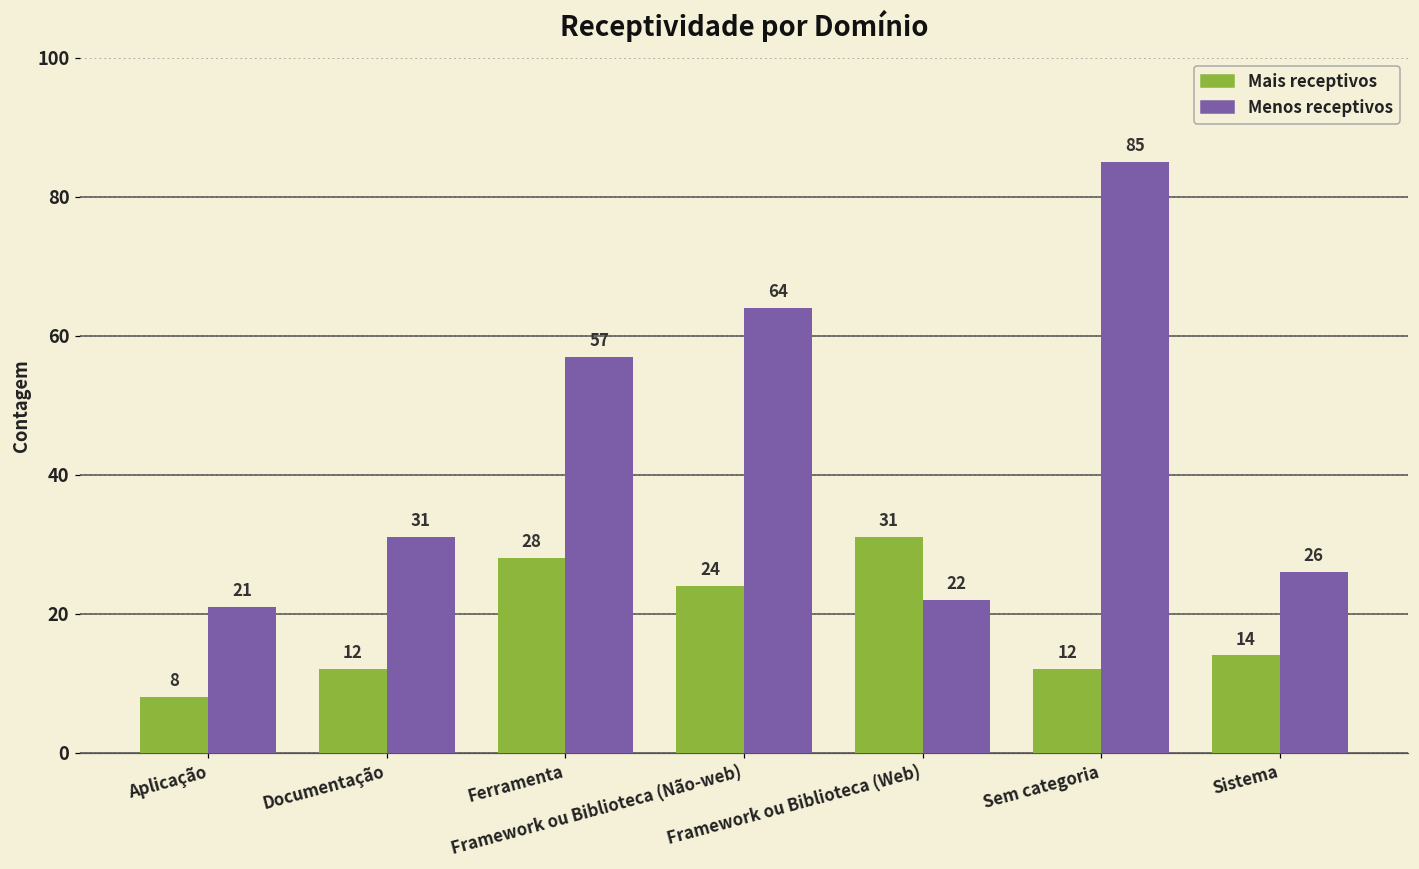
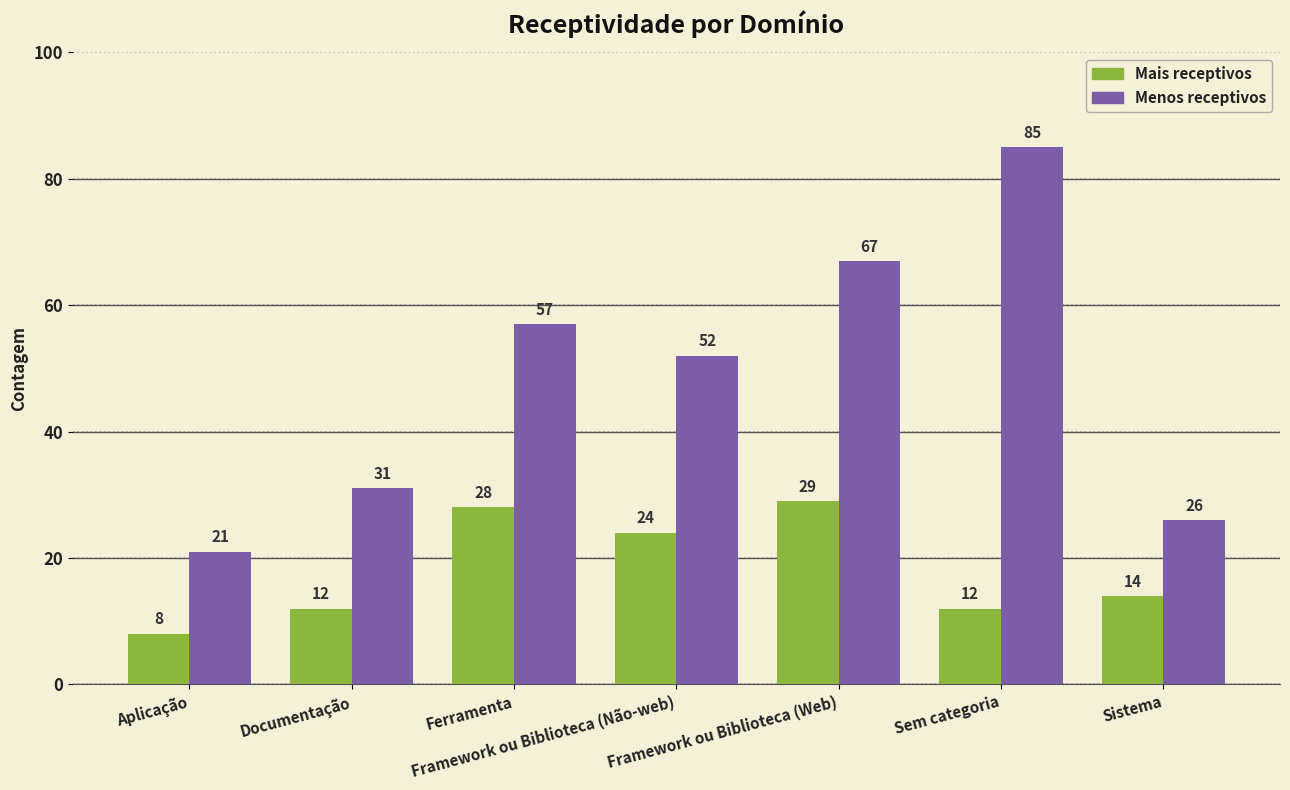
  {
    "Mais receptivos": {
      "Aplicação": 8,
      "Documentação": 12,
      "Ferramenta": 28,
      "Framework ou Biblioteca (Não-web)": 24,
-     "Framework ou Biblioteca (Web)": 31,
+     "Framework ou Biblioteca (Web)": 29,
      "Sem categoria": 12,
      "Sistema": 14
    },
    "Menos receptivos": {
      "Aplicação": 21,
      "Documentação": 31,
      "Ferramenta": 57,
-     "Framework ou Biblioteca (Não-web)": 64,
-     "Framework ou Biblioteca (Web)": 22,
+     "Framework ou Biblioteca (Não-web)": 52,
+     "Framework ou Biblioteca (Web)": 67,
      "Sem categoria": 85,
      "Sistema": 26
    }
  }
